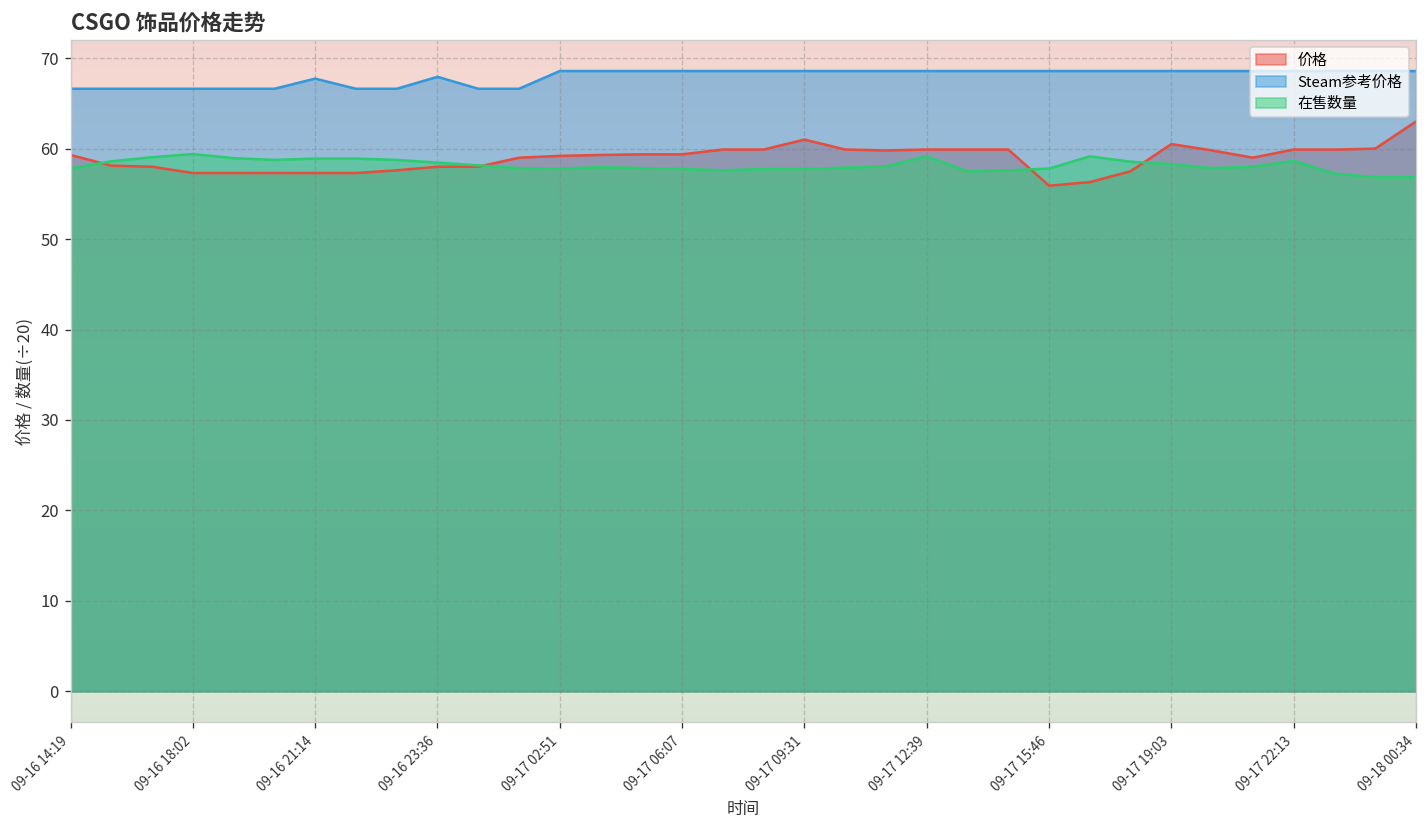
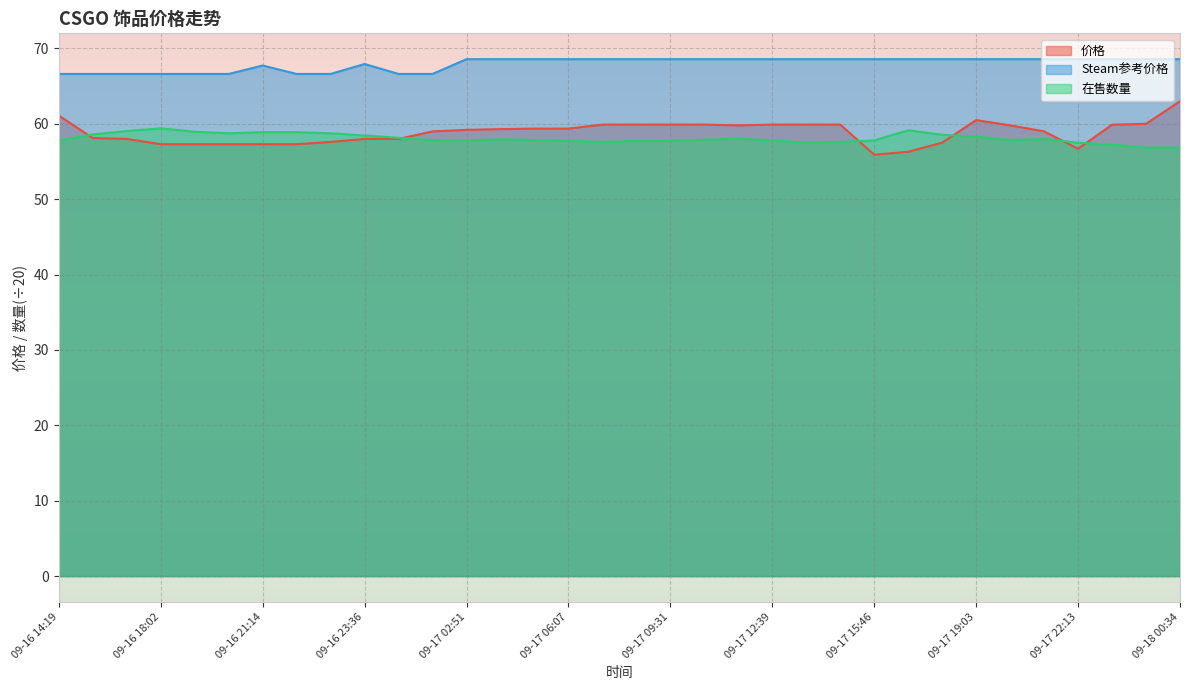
  {
    "价格": {
-     "09-16 14:19": 59,
+     "09-16 14:19": 61,
      "09-16 18:02": 57,
      "09-16 21:14": 57,
      "09-16 23:36": 58,
      "09-17 02:51": 59,
      "09-17 06:07": 59,
-     "09-17 09:31": 61,
+     "09-17 09:31": 60,
      "09-17 12:39": 60,
      "09-17 15:46": 56,
      "09-17 19:03": 61,
-     "09-17 22:13": 60,
+     "09-17 22:13": 57,
      "09-18 00:34": 63
    },
    "Steam参考价格": {
      "09-16 14:19": 67,
      "09-16 18:02": 67,
      "09-16 21:14": 68,
      "09-16 23:36": 68,
      "09-17 02:51": 69,
      "09-17 06:07": 69,
      "09-17 09:31": 69,
      "09-17 12:39": 69,
      "09-17 15:46": 69,
      "09-17 19:03": 69,
      "09-18 00:34": 69
    },
    "在售数量": {
      "09-16 14:19": 58,
      "09-16 18:02": 59,
      "09-16 21:14": 59,
      "09-16 23:36": 58,
      "09-17 02:51": 58,
      "09-17 06:07": 58,
      "09-17 09:31": 58,
-     "09-17 12:39": 59,
+     "09-17 12:39": 58,
      "09-17 15:46": 58,
      "09-17 19:03": 58,
-     "09-17 22:13": 59,
+     "09-17 22:13": 58,
      "09-18 00:34": 57
    }
  }
